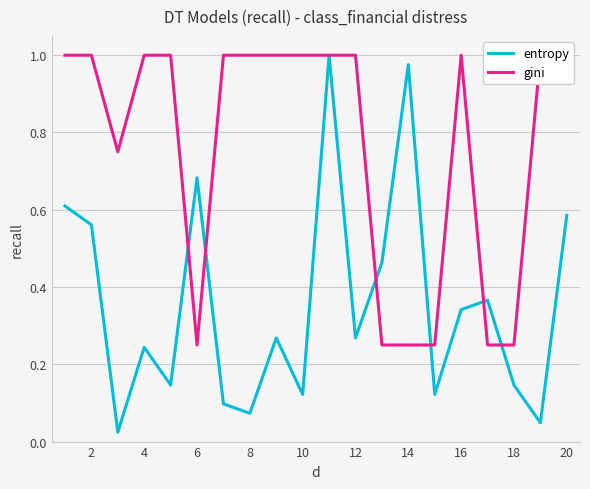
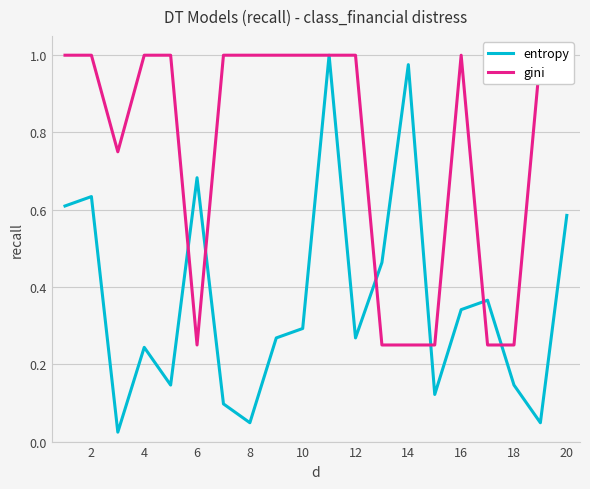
  {
    "entropy": {
-     "2": 0.56,
+     "2": 0.63,
      "4": 0.24,
      "6": 0.68,
-     "8": 0.07,
-     "10": 0.12,
+     "8": 0.05,
+     "10": 0.29,
      "12": 0.27,
      "14": 0.98,
      "16": 0.34,
      "18": 0.15,
      "20": 0.59
    },
    "gini": {
      "2": 1.00,
      "4": 1.00,
      "6": 0.25,
      "8": 1.00,
      "10": 1.00,
      "12": 1.00,
      "14": 0.25,
      "16": 1.00,
      "18": 0.25
    }
  }
